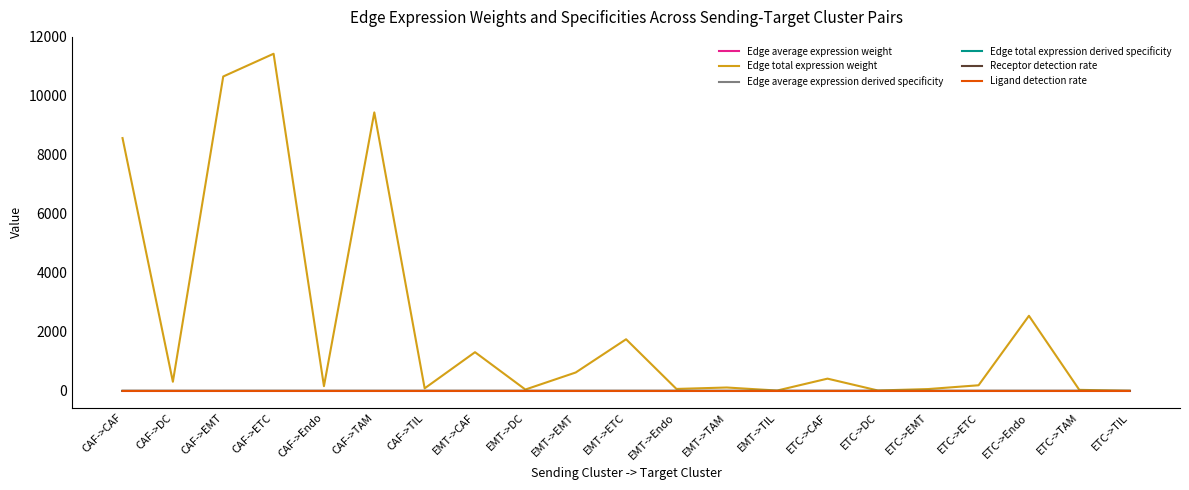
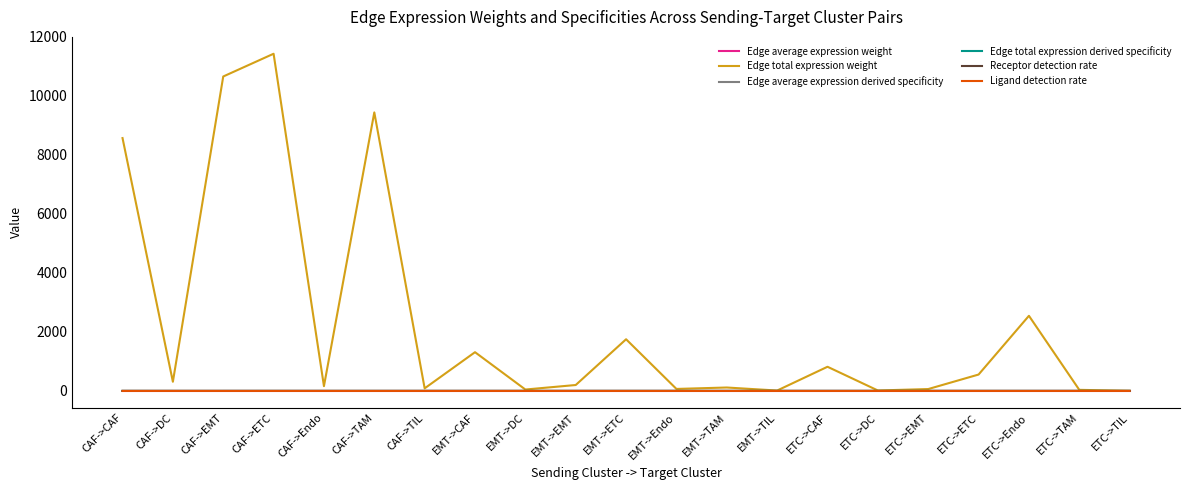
  {
    "Ligand detection rate": {
      "CAF->CAF": 0,
      "CAF->DC": 0,
      "CAF->EMT": 0,
      "CAF->ETC": 0,
      "CAF->Endo": 0,
      "CAF->TAM": 0,
      "CAF->TIL": 0,
      "EMT->CAF": 0,
      "EMT->EMT": 0,
      "EMT->ETC": 0,
      "EMT->TAM": 0,
      "ETC->CAF": 0,
      "ETC->ETC": 0,
      "ETC->Endo": 0
    },
    "Edge total expression weight": {
      "CAF->CAF": 8600,
      "CAF->DC": 300,
      "CAF->EMT": 10700,
      "CAF->ETC": 11400,
      "CAF->Endo": 200,
      "CAF->TAM": 9400,
      "CAF->TIL": 100,
      "EMT->CAF": 1300,
-     "EMT->EMT": 600,
+     "EMT->EMT": 200,
      "EMT->ETC": 1800,
      "EMT->TAM": 100,
-     "ETC->CAF": 400,
-     "ETC->ETC": 200,
+     "ETC->CAF": 800,
+     "ETC->ETC": 600,
      "ETC->Endo": 2500
    }
  }
